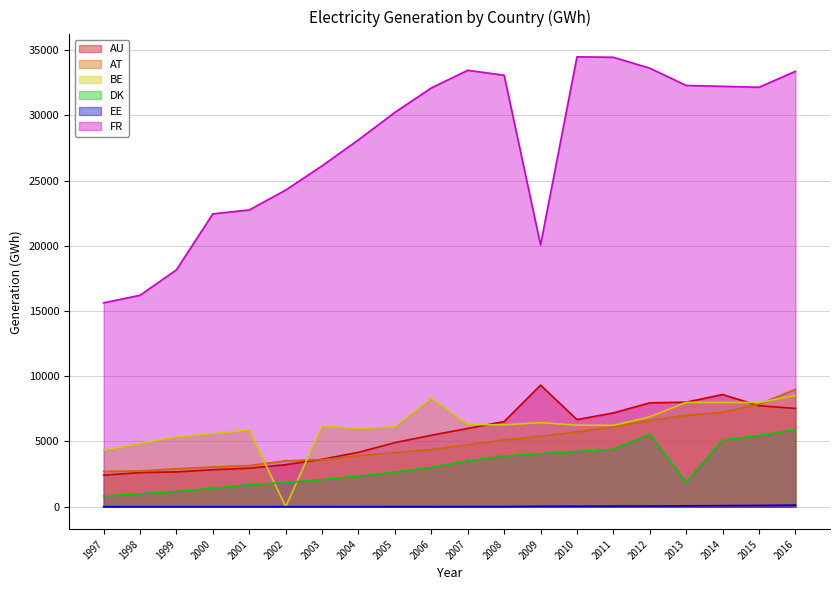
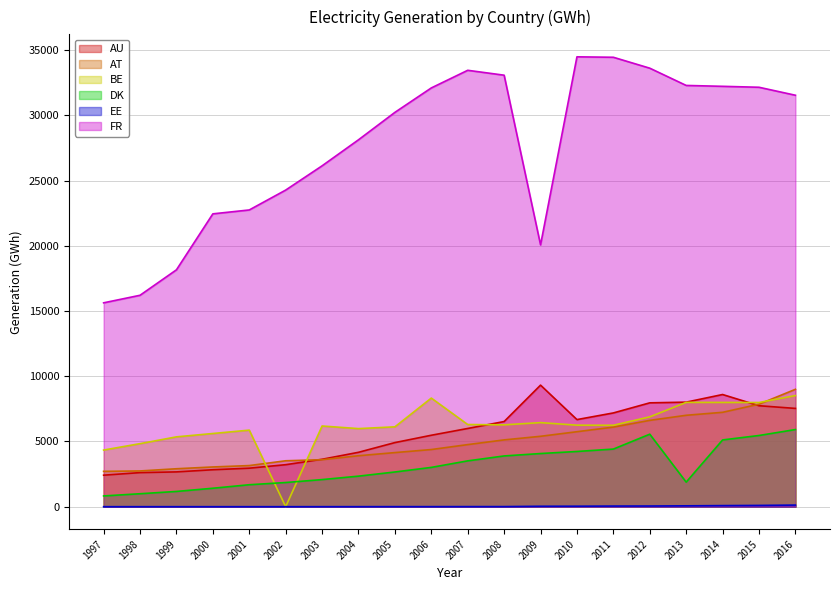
  {
    "AU": {
      "1997": 2400,
      "1999": 2700,
      "2000": 2800,
      "2001": 3000,
      "2002": 3200,
      "2004": 4200,
      "2005": 4900,
      "2006": 5500,
      "2007": 6000,
      "2008": 6500,
      "2009": 9300,
      "2010": 6700,
      "2011": 7200,
      "2012": 8000,
      "2014": 8600,
      "2016": 7500
    },
    "AT": {
      "1997": 2700,
      "1999": 2900,
      "2000": 3000,
      "2001": 3200,
      "2002": 3500,
      "2004": 3900,
      "2005": 4100,
      "2006": 4400,
      "2007": 4800,
      "2008": 5100,
      "2009": 5400,
      "2010": 5700,
      "2012": 6600,
      "2013": 7000,
      "2014": 7200,
      "2016": 9000
    },
    "BE": {
      "1997": 4300,
      "1998": 4800,
      "1999": 5400,
      "2000": 5600,
      "2001": 5900,
      "2003": 6200,
      "2004": 6000,
      "2005": 6100,
      "2006": 8300,
      "2007": 6300,
      "2008": 6300,
      "2009": 6400,
      "2010": 6300,
      "2012": 6900,
      "2014": 8000,
      "2016": 8500
    },
    "DK": {
      "1997": 800,
      "1998": 1000,
      "1999": 1200,
      "2000": 1400,
      "2001": 1700,
      "2002": 1900,
      "2003": 2100,
      "2004": 2300,
      "2005": 2700,
      "2006": 3000,
      "2007": 3500,
      "2008": 3900,
      "2009": 4100,
      "2010": 4200,
      "2011": 4400,
      "2012": 5600,
      "2013": 1900,
      "2014": 5100,
      "2015": 5500,
      "2016": 5900
    },
    "EE": {
      "1997": 0,
      "1998": 0,
      "1999": 0,
      "2000": 0,
      "2001": 0,
      "2003": 0,
      "2004": 0,
      "2005": 0,
      "2006": 0,
      "2007": 0,
      "2008": 0,
      "2009": 0,
      "2010": 0,
      "2011": 0,
      "2012": 100,
      "2013": 100,
      "2014": 100,
      "2015": 100,
      "2016": 100
    },
    "FR": {
      "1997": 15600,
      "1998": 16200,
      "1999": 18200,
      "2000": 22500,
      "2001": 22800,
      "2002": 24300,
      "2003": 26100,
      "2004": 28100,
      "2005": 30200,
      "2006": 32100,
      "2007": 33500,
      "2008": 33100,
      "2009": 20100,
      "2010": 34500,
      "2011": 34500,
      "2012": 33600,
      "2013": 32300,
      "2014": 32200,
      "2015": 32200,
-     "2016": 33400
+     "2016": 31500
    }
  }
